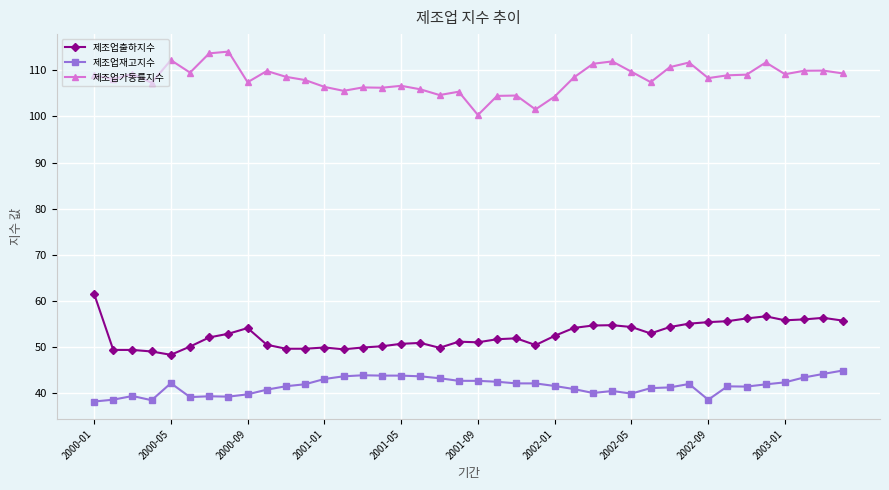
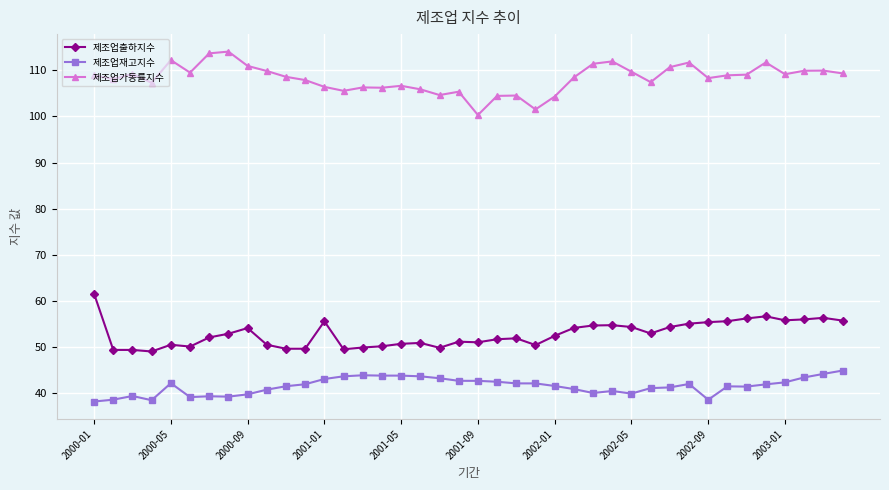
  {
    "제조업출하지수": {
      "2000-01": 62,
-     "2000-05": 48,
+     "2000-05": 51,
      "2000-09": 54,
-     "2001-01": 50,
+     "2001-01": 56,
      "2001-05": 51,
      "2001-09": 51,
      "2002-01": 52,
      "2002-05": 54,
      "2002-09": 55,
      "2003-01": 56
    },
    "제조업재고지수": {
      "2000-01": 38,
      "2000-05": 42,
      "2000-09": 40,
      "2001-01": 43,
      "2001-05": 44,
      "2001-09": 43,
      "2002-01": 42,
      "2002-05": 40,
      "2002-09": 39,
      "2003-01": 42
    },
    "제조업가동률지수": {
      "2000-05": 112,
-     "2000-09": 107,
+     "2000-09": 111,
      "2001-01": 106,
      "2001-05": 107,
      "2001-09": 100,
      "2002-01": 104,
      "2002-05": 110,
      "2002-09": 108,
      "2003-01": 109
    }
  }
